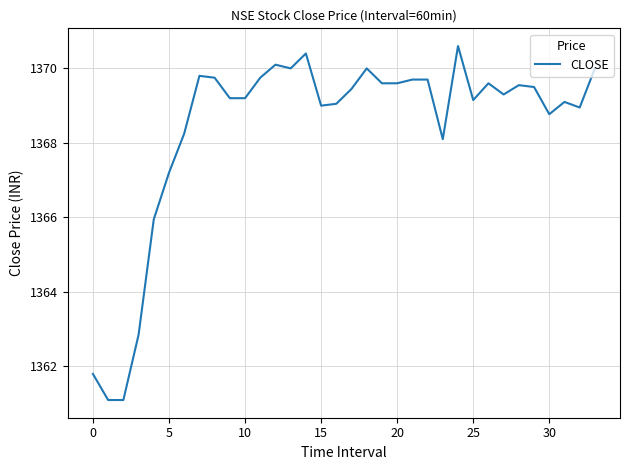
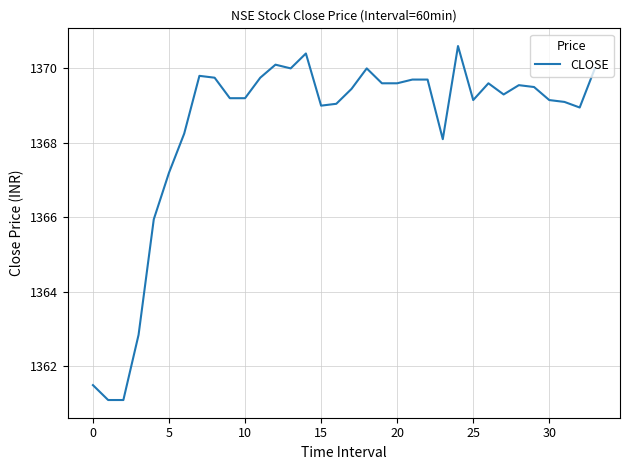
  {
-   "0": 1361.8,
+   "0": 1361.5,
    "5": 1367.2,
    "10": 1369.2,
    "15": 1369.0,
    "20": 1369.6,
    "25": 1369.2,
-   "30": 1368.8
+   "30": 1369.2
  }
